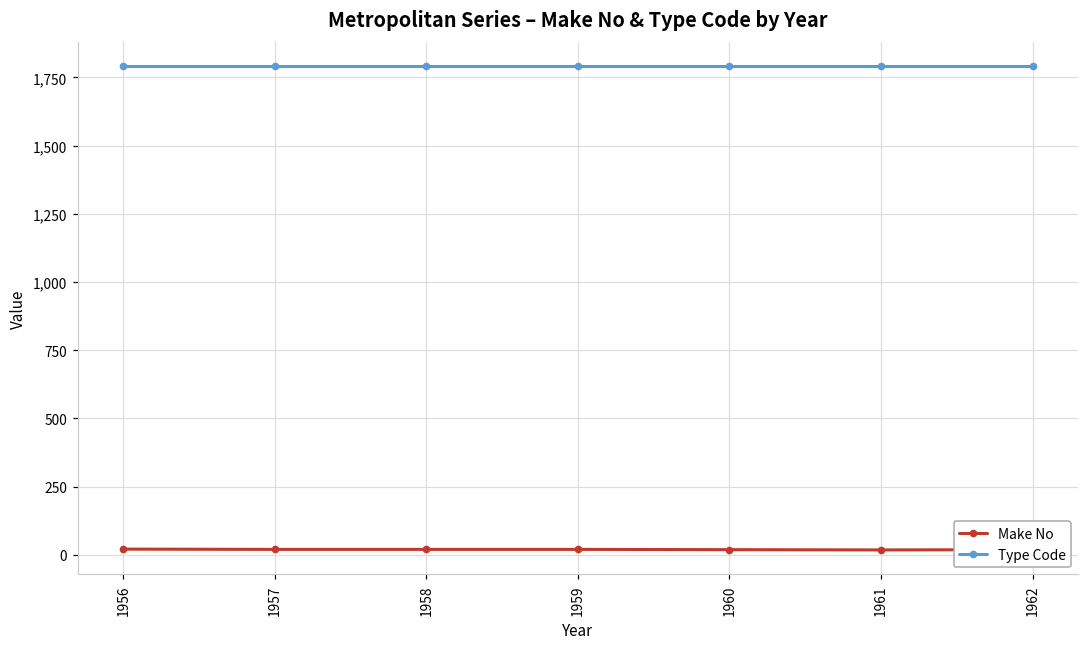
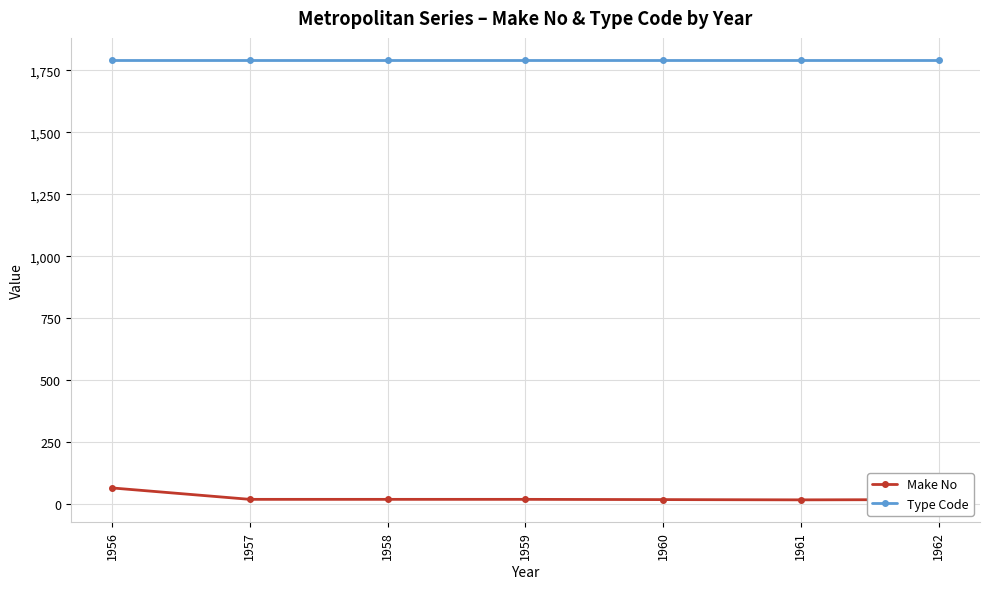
  {
    "Make No": {
-     "1956": "20",
+     "1956": "70",
      "1957": "20",
      "1958": "20",
      "1959": "20",
      "1960": "20",
      "1961": "20"
    },
    "Type Code": {
      "1956": "1,790",
      "1957": "1,790",
      "1958": "1,790",
      "1959": "1,790",
      "1960": "1,790",
      "1961": "1,790",
      "1962": "1,790"
    }
  }
